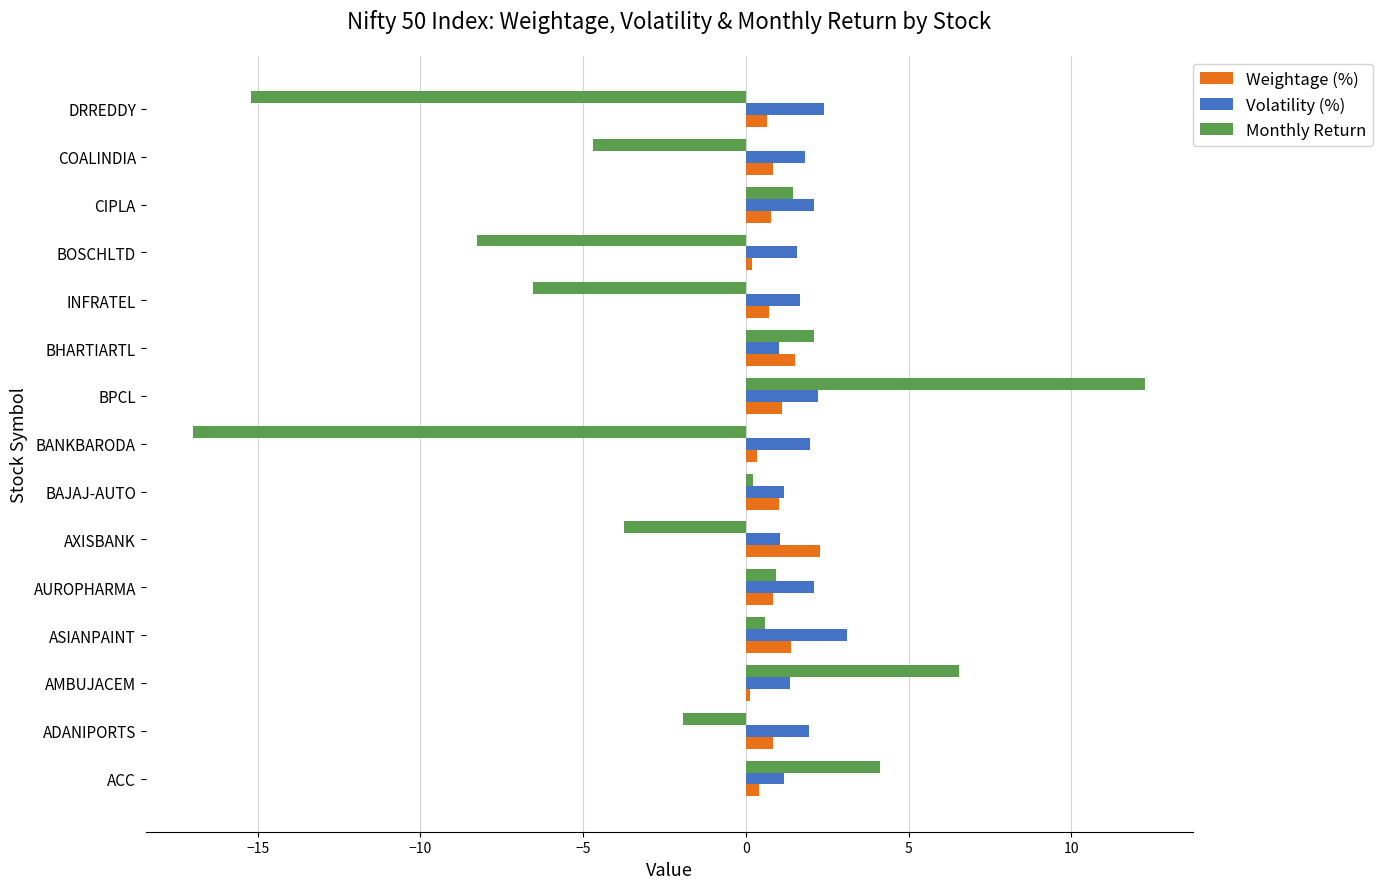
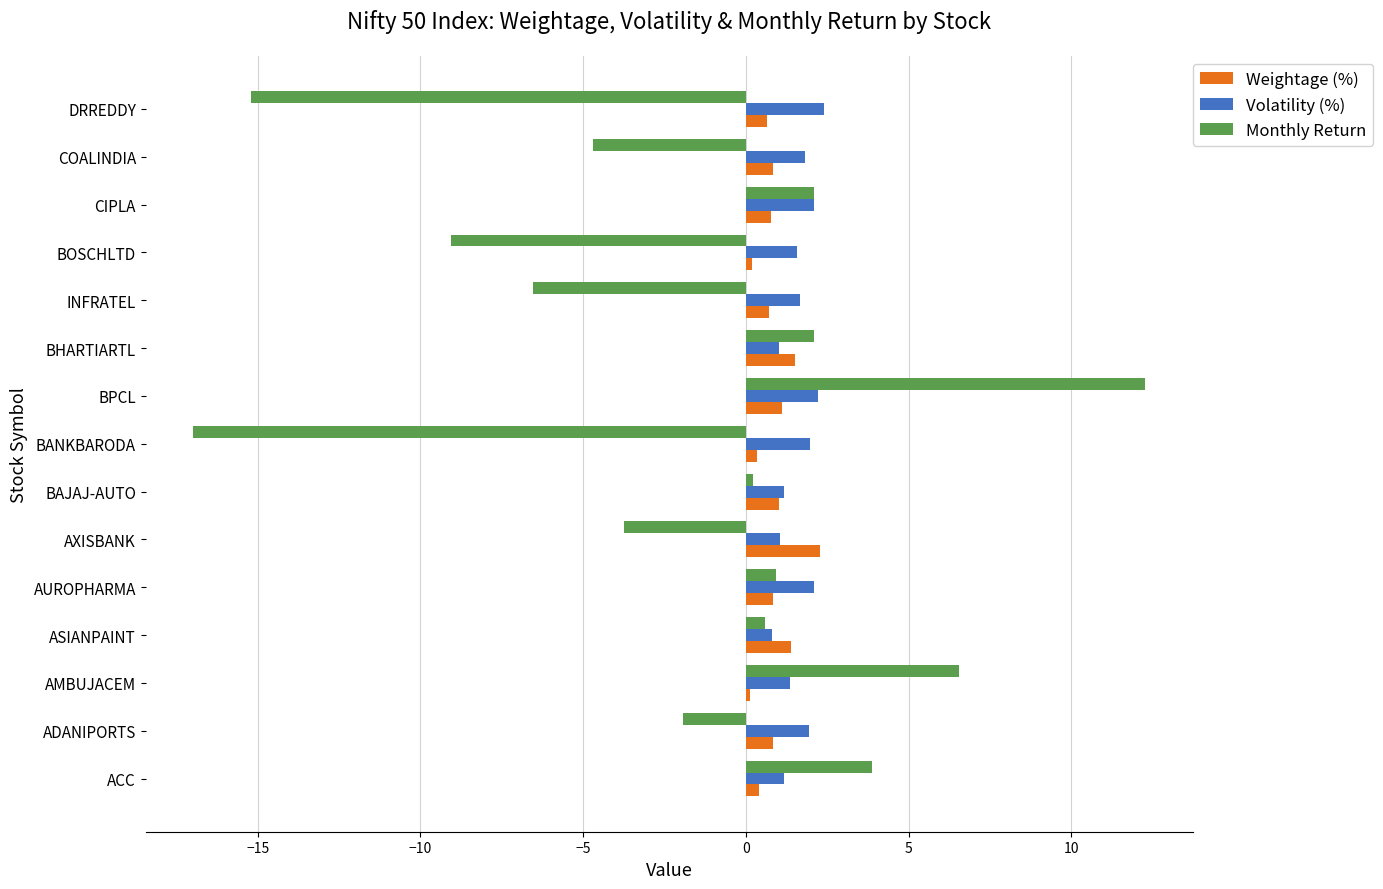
  {
    "Weightage (%)": {
      "DRREDDY": 0.7,
      "COALINDIA": 0.8,
      "CIPLA": 0.8,
      "BOSCHLTD": 0.2,
      "INFRATEL": 0.7,
      "BHARTIARTL": 1.5,
      "BPCL": 1.1,
      "BANKBARODA": 0.4,
      "BAJAJ-AUTO": 1.0,
      "AXISBANK": 2.3,
      "AUROPHARMA": 0.8,
      "ASIANPAINT": 1.4,
      "AMBUJACEM": 0.1,
      "ADANIPORTS": 0.9,
      "ACC": 0.4
    },
    "Volatility (%)": {
      "DRREDDY": 2.4,
      "COALINDIA": 1.8,
      "CIPLA": 2.1,
      "BOSCHLTD": 1.6,
      "INFRATEL": 1.7,
      "BHARTIARTL": 1.0,
      "BPCL": 2.2,
      "BANKBARODA": 2.0,
      "BAJAJ-AUTO": 1.2,
      "AXISBANK": 1.1,
      "AUROPHARMA": 2.1,
-     "ASIANPAINT": 3.1,
+     "ASIANPAINT": 0.8,
      "AMBUJACEM": 1.4,
      "ADANIPORTS": 2.0,
      "ACC": 1.2
    },
    "Monthly Return": {
      "DRREDDY": -15.2,
      "COALINDIA": -4.7,
-     "CIPLA": 1.4,
-     "BOSCHLTD": -8.3,
+     "CIPLA": 2.1,
+     "BOSCHLTD": -9.1,
      "INFRATEL": -6.5,
      "BHARTIARTL": 2.1,
      "BPCL": 12.3,
      "BANKBARODA": -17.0,
      "BAJAJ-AUTO": 0.2,
      "AXISBANK": -3.7,
      "AUROPHARMA": 0.9,
      "ASIANPAINT": 0.6,
      "AMBUJACEM": 6.5,
      "ADANIPORTS": -1.9,
-     "ACC": 4.1
+     "ACC": 3.9
    }
  }
